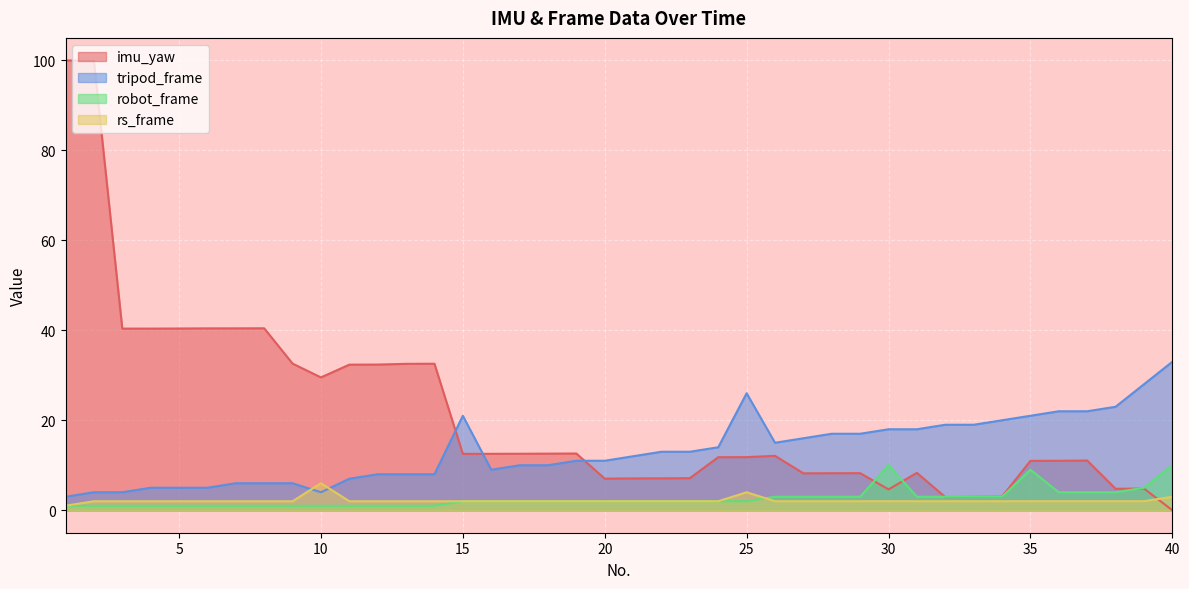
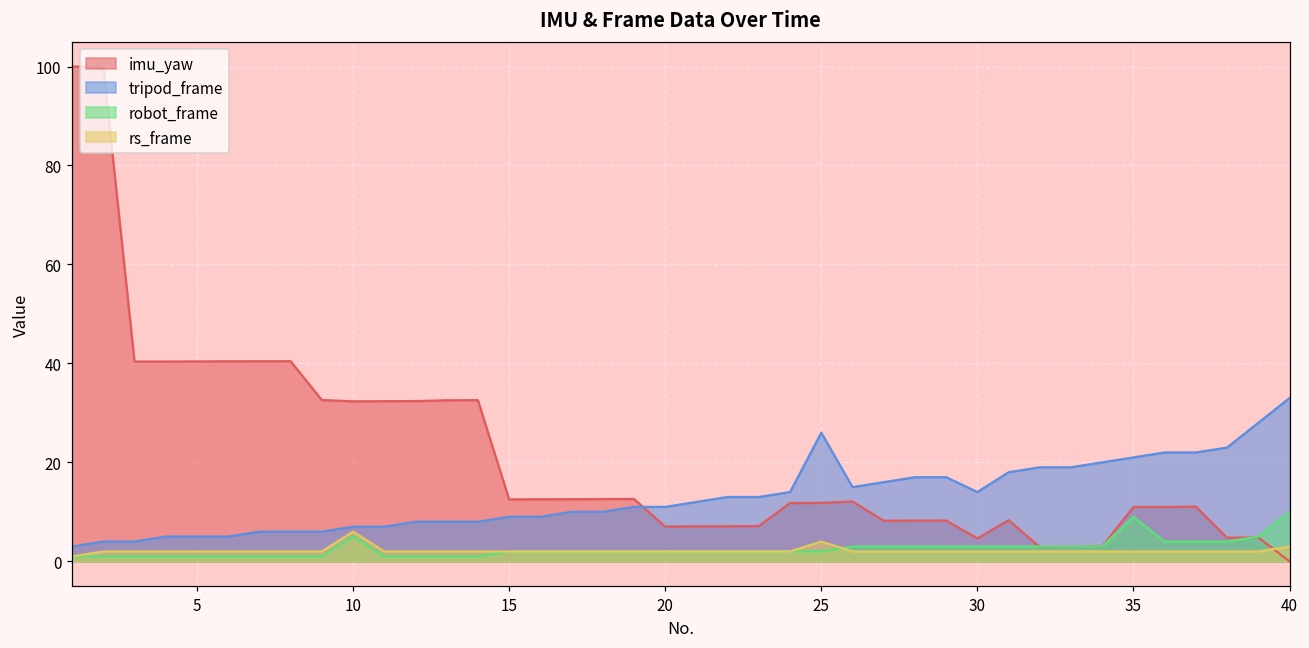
  {
    "imu_yaw": {
      "5": 40,
-     "10": 30,
+     "10": 32,
      "15": 13,
      "20": 7,
      "25": 12,
      "30": 5,
      "35": 11,
      "40": 0
    },
    "tripod_frame": {
      "5": 5,
-     "10": 4,
-     "15": 21,
+     "10": 7,
+     "15": 9,
      "20": 11,
      "25": 26,
-     "30": 18,
+     "30": 14,
      "35": 21,
      "40": 33
    },
    "robot_frame": {
      "5": 1,
-     "10": 1,
+     "10": 5,
      "25": 2,
-     "30": 10,
+     "30": 3,
      "35": 9,
      "40": 10
    },
    "rs_frame": {
      "5": 2,
      "10": 6,
      "25": 4,
      "30": 2,
      "35": 2,
      "40": 3
    }
  }
